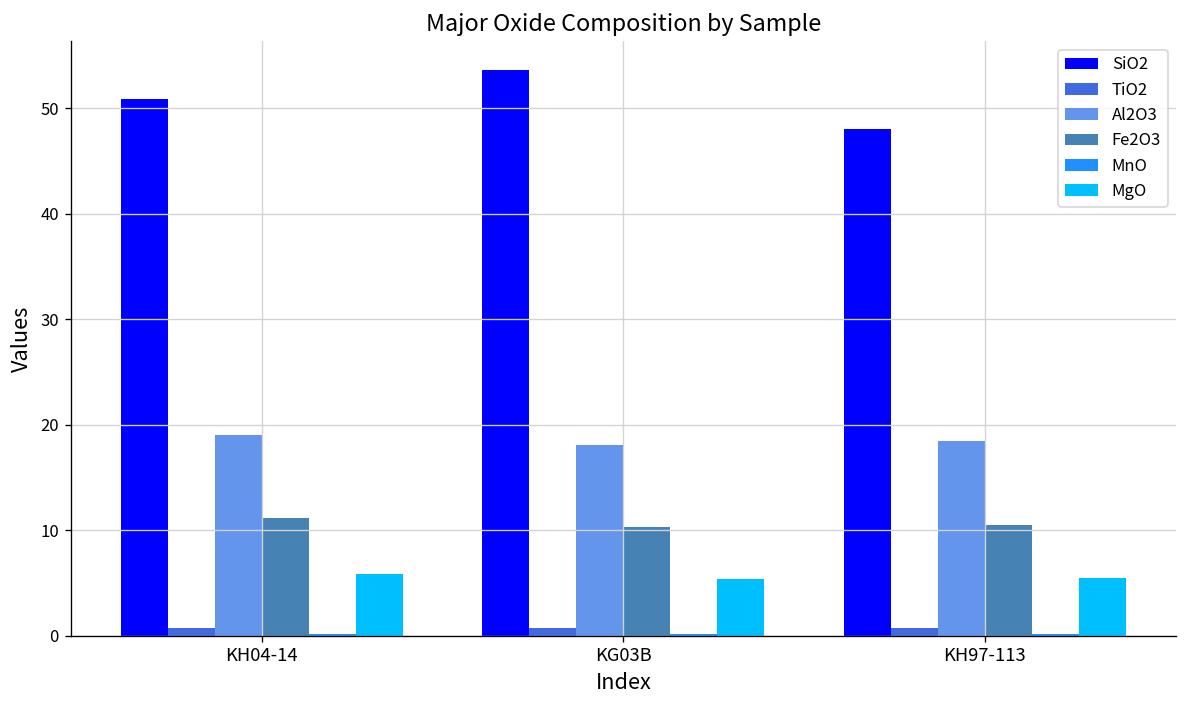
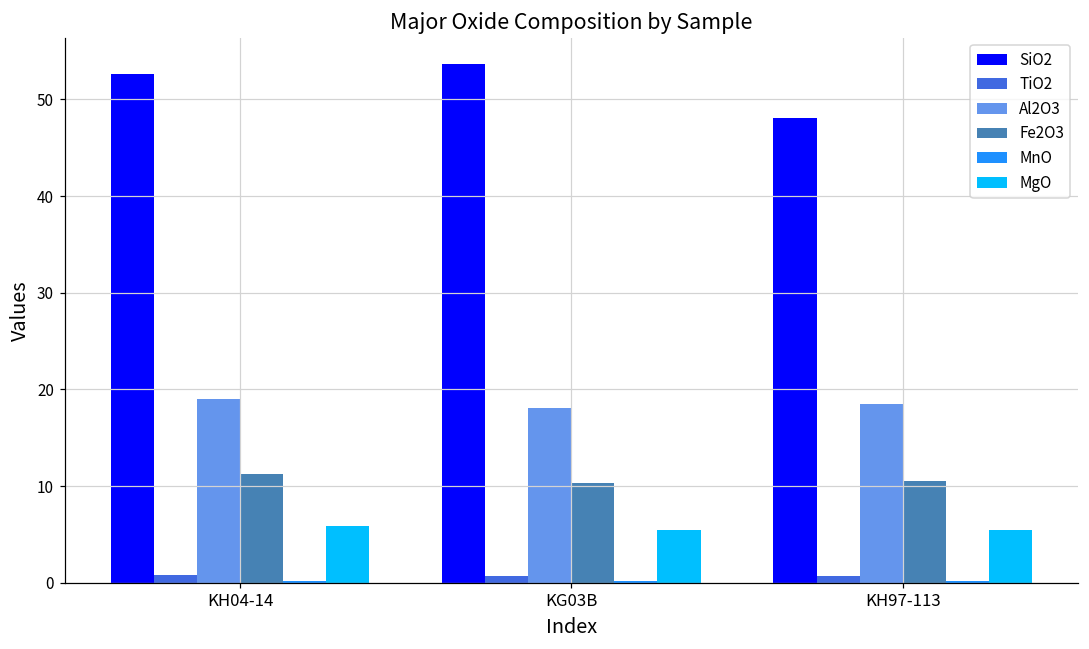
  {
    "SiO2": {
-     "KH04-14": 51,
+     "KH04-14": 53,
      "KG03B": 54,
      "KH97-113": 48
    }
  }
